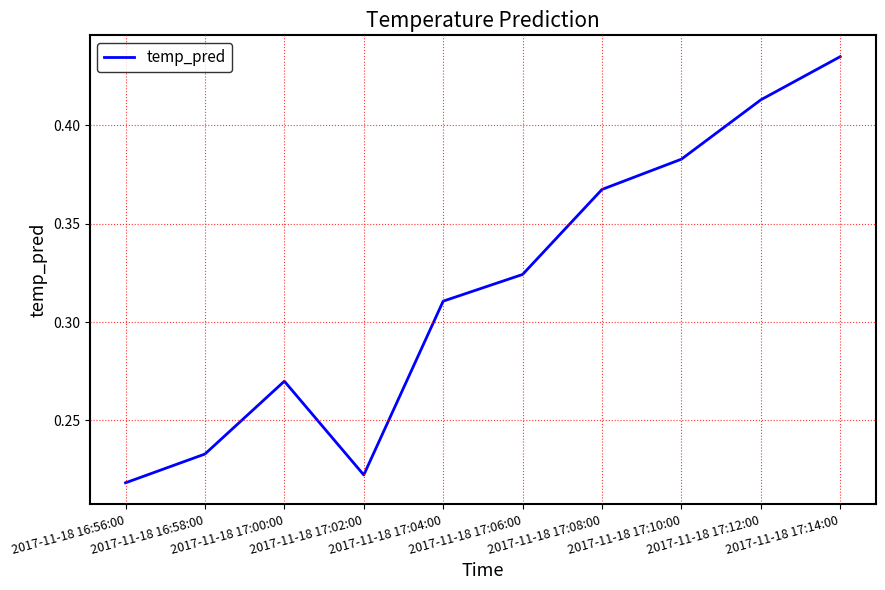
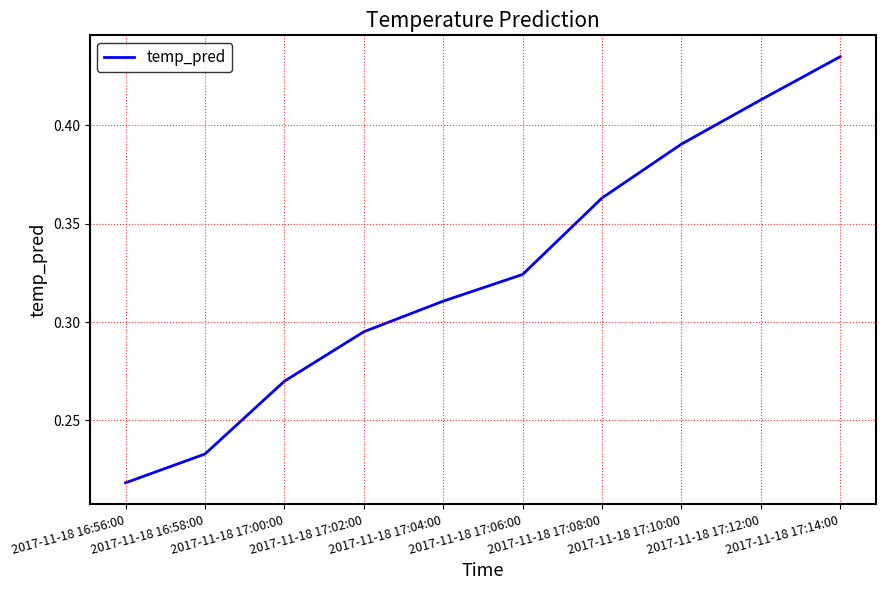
  {
    "2017-11-18 16:56:00": 0.218,
    "2017-11-18 16:58:00": 0.233,
    "2017-11-18 17:00:00": 0.270,
-   "2017-11-18 17:02:00": 0.222,
+   "2017-11-18 17:02:00": 0.295,
    "2017-11-18 17:04:00": 0.311,
    "2017-11-18 17:06:00": 0.324,
-   "2017-11-18 17:08:00": 0.367,
-   "2017-11-18 17:10:00": 0.383,
+   "2017-11-18 17:08:00": 0.363,
+   "2017-11-18 17:10:00": 0.391,
    "2017-11-18 17:12:00": 0.413,
    "2017-11-18 17:14:00": 0.435
  }
